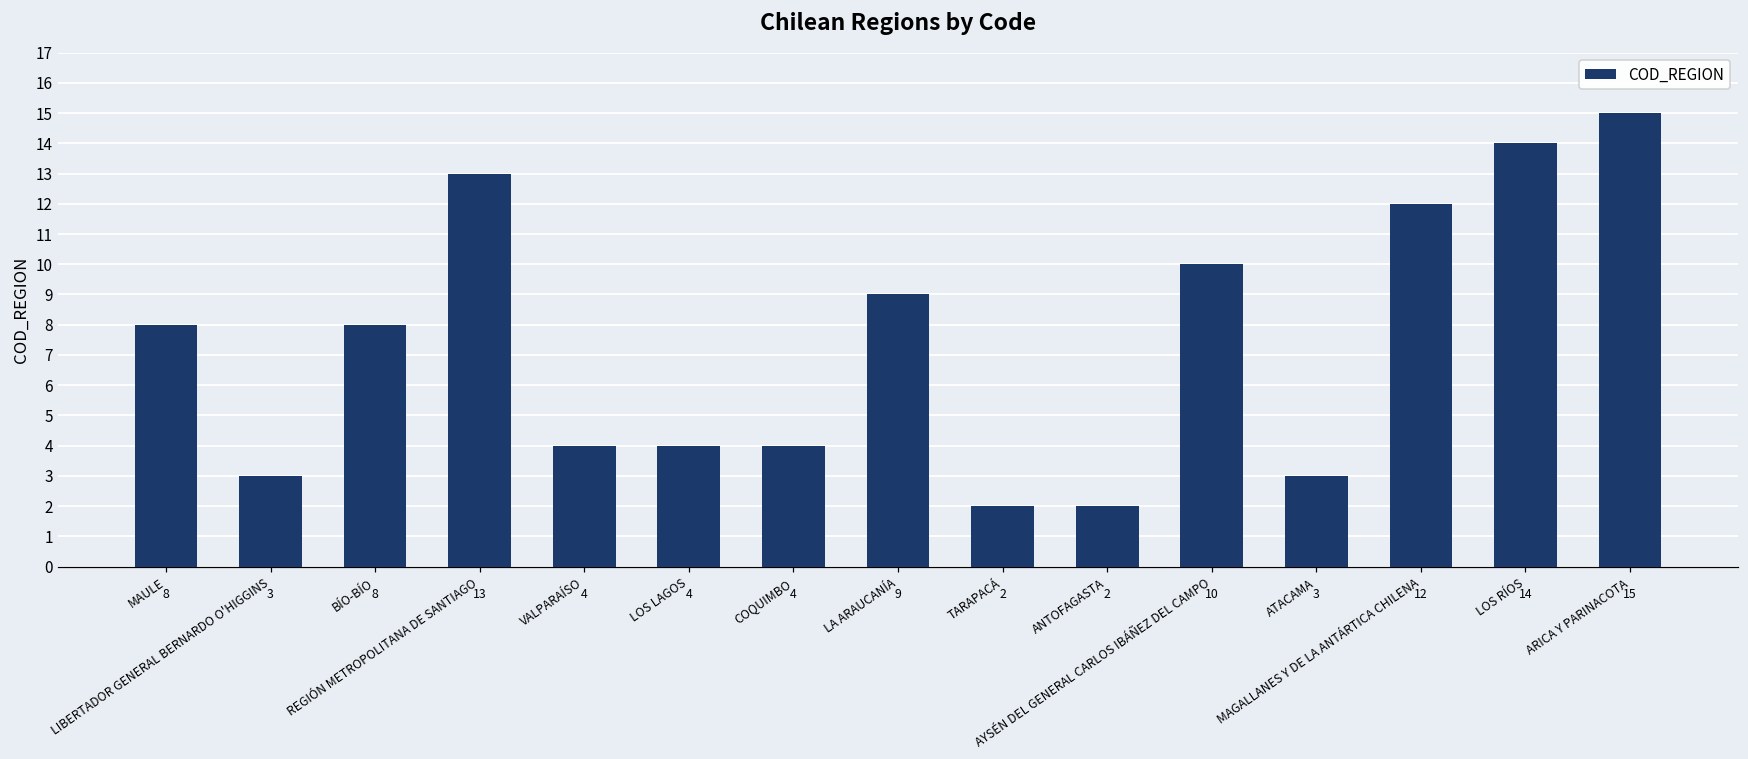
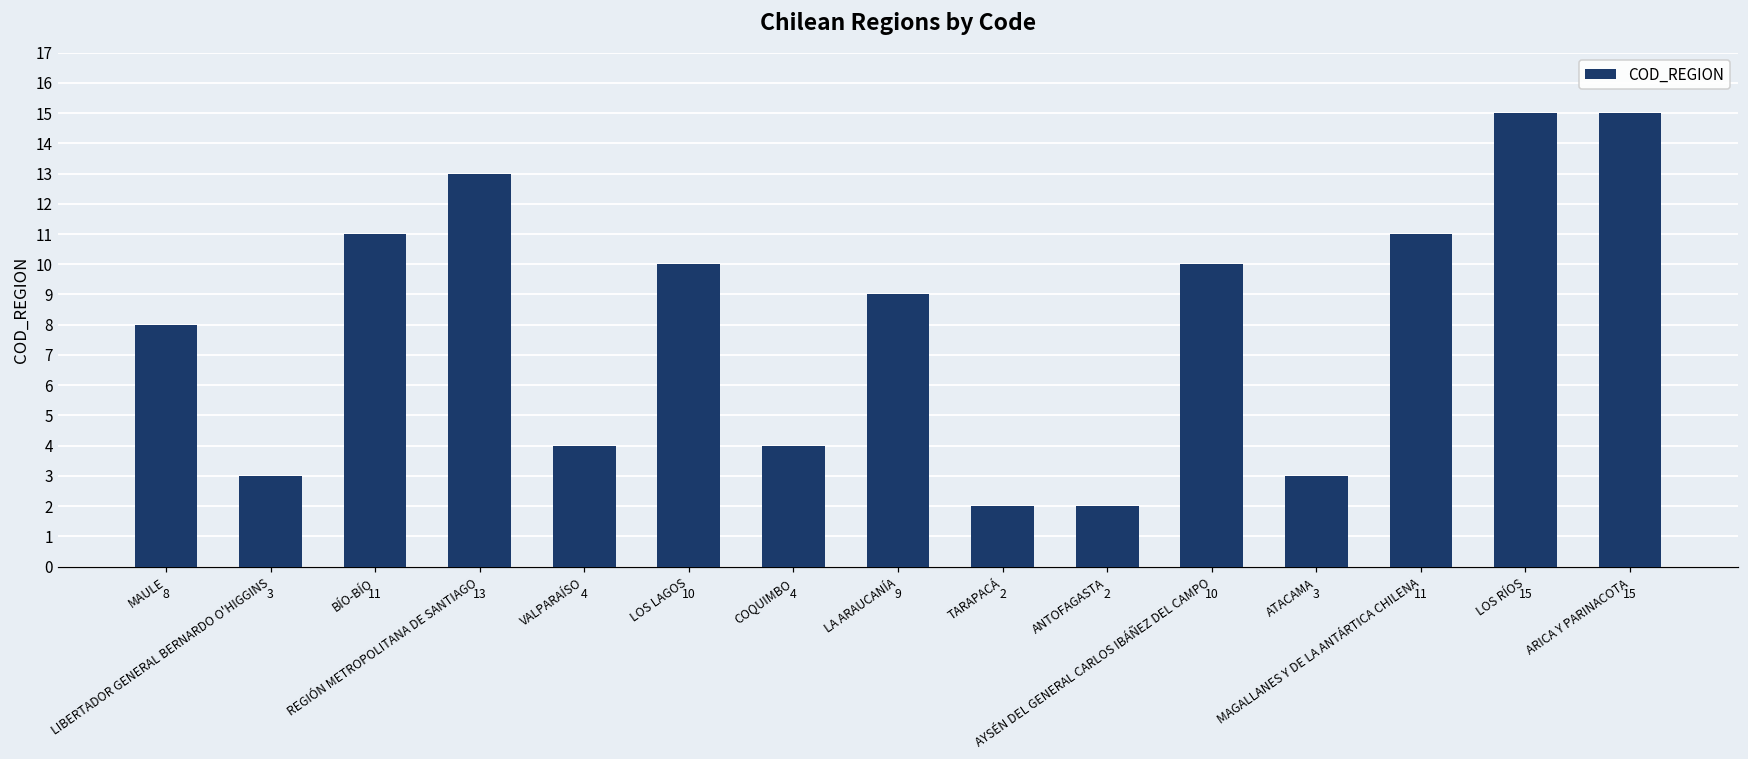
  {
-   "BÍO-BÍO": 8,
-   "LOS LAGOS": 4,
-   "MAGALLANES Y DE LA ANTÁRTICA CHILENA": 12,
-   "LOS RÍOS": 14
+   "BÍO-BÍO": 11,
+   "LOS LAGOS": 10,
+   "MAGALLANES Y DE LA ANTÁRTICA CHILENA": 11,
+   "LOS RÍOS": 15
  }
